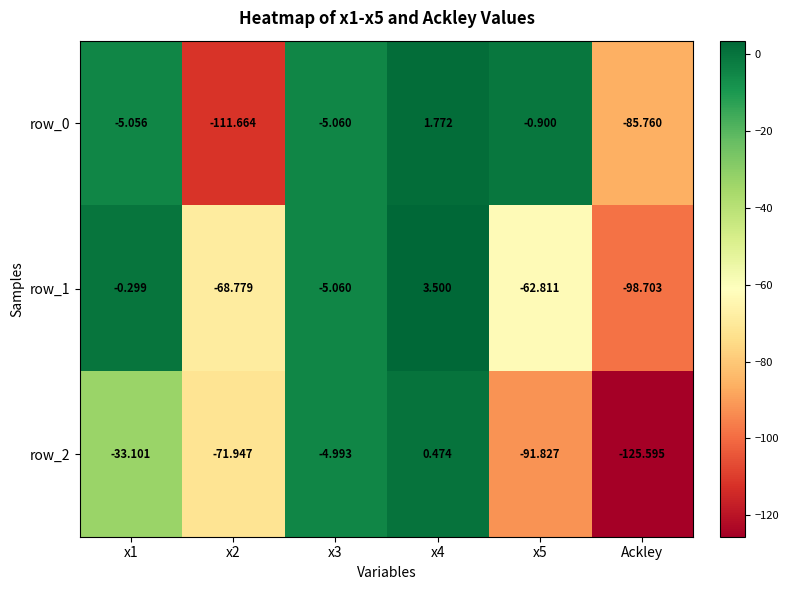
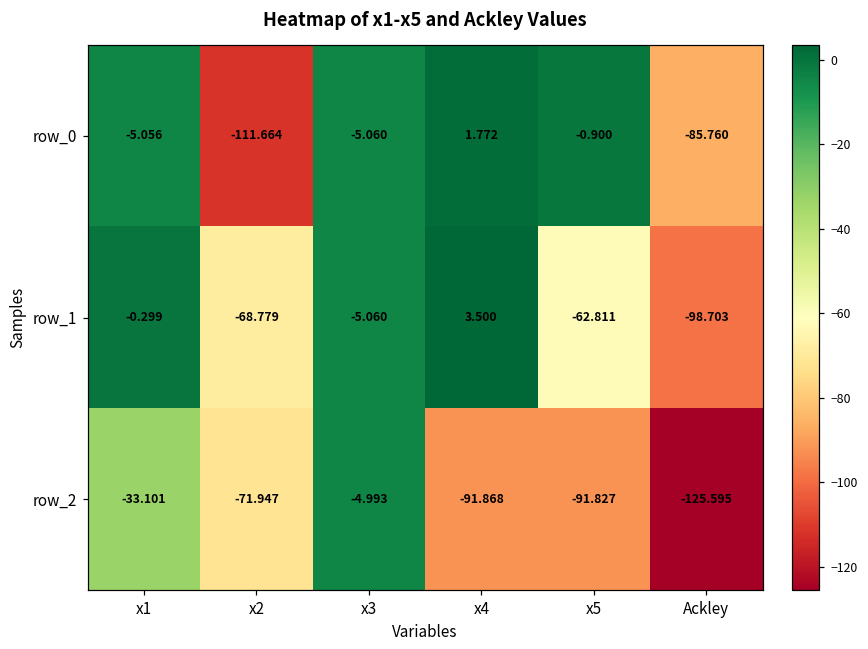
  {
    "row_0": {
      "x1": -5.056,
      "x2": -111.664,
      "x3": -5.060,
      "x4": 1.772,
      "x5": -0.900,
      "Ackley": -85.760
    },
    "row_1": {
      "x1": -0.299,
      "x2": -68.779,
      "x3": -5.060,
      "x4": 3.500,
      "x5": -62.811,
      "Ackley": -98.703
    },
    "row_2": {
      "x1": -33.101,
      "x2": -71.947,
      "x3": -4.993,
-     "x4": 0.474,
+     "x4": -91.868,
      "x5": -91.827,
      "Ackley": -125.595
    }
  }
